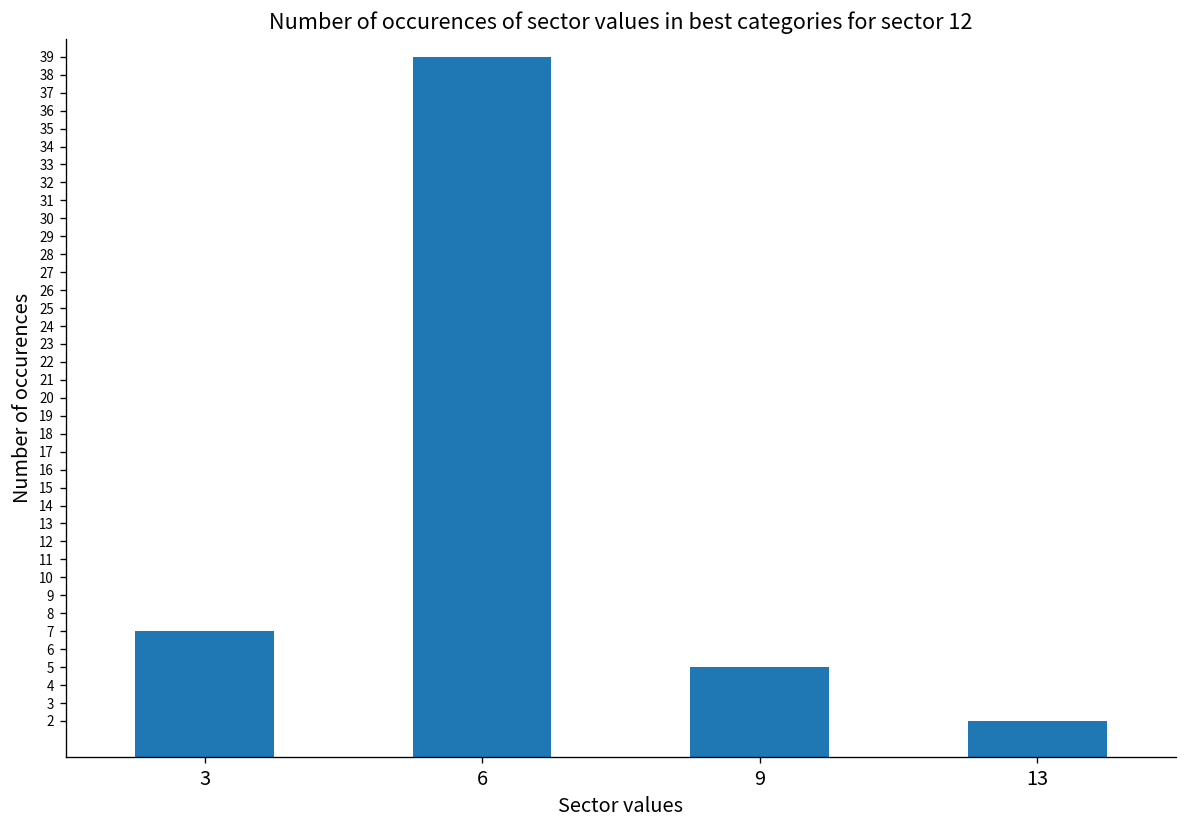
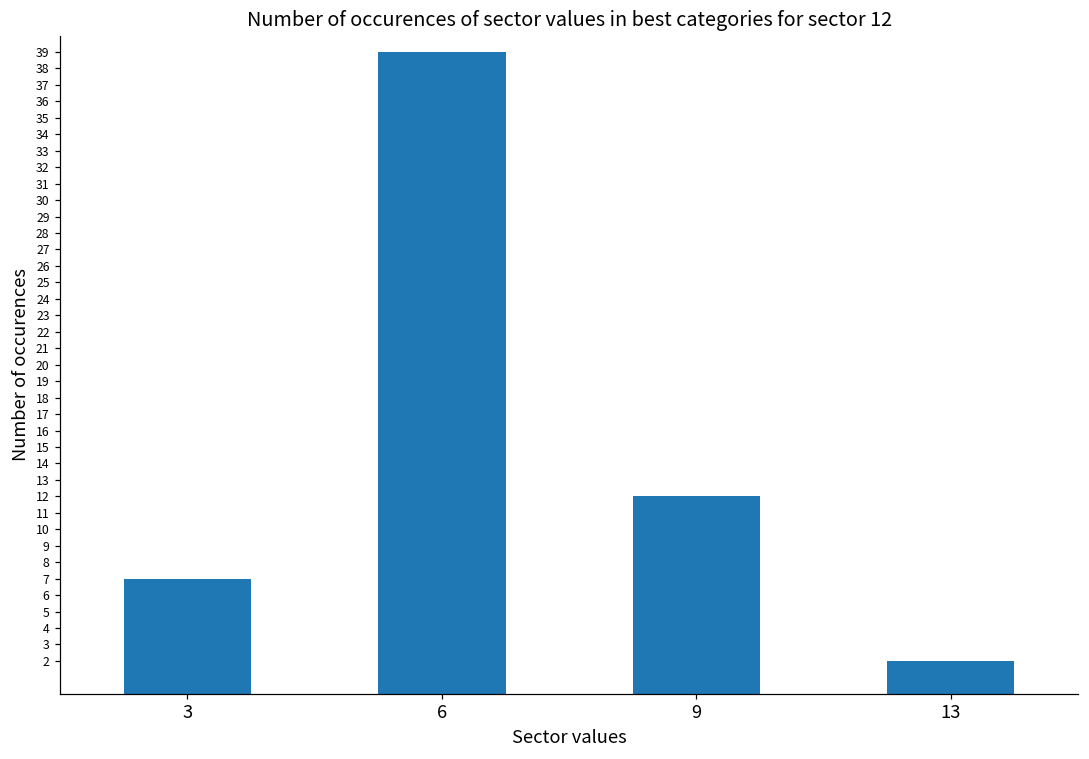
  {
    "3": 7,
    "6": 39,
-   "9": 5,
+   "9": 12,
    "13": 2
  }
